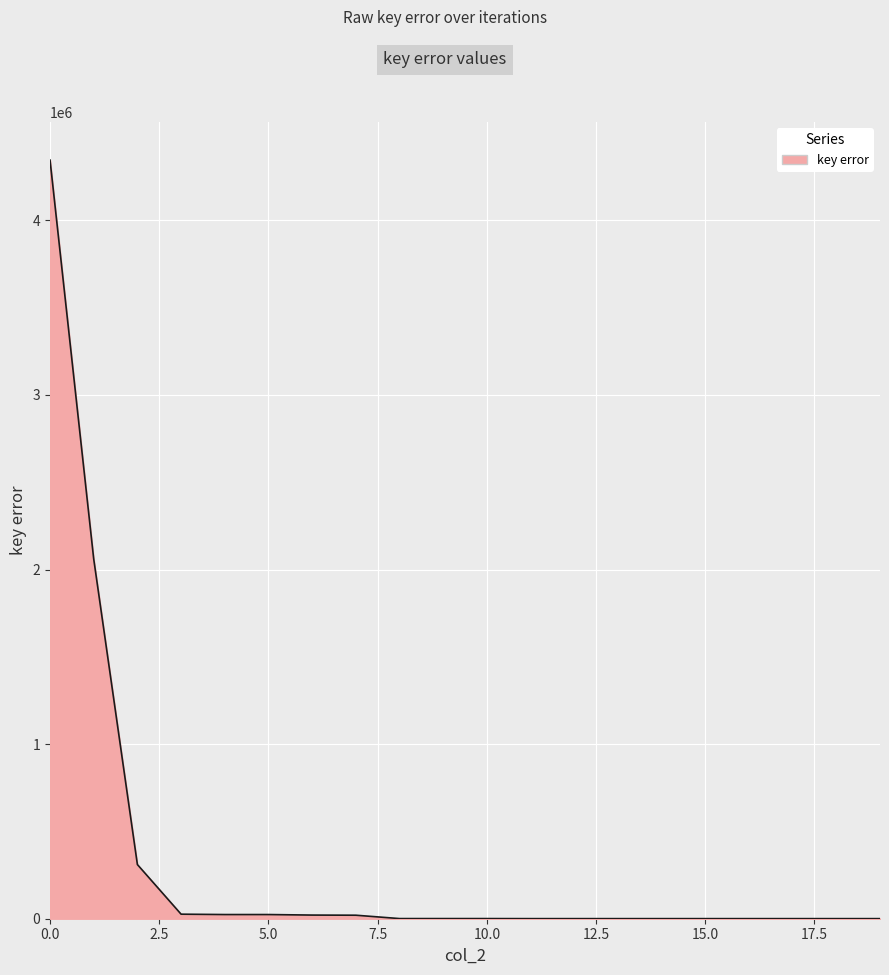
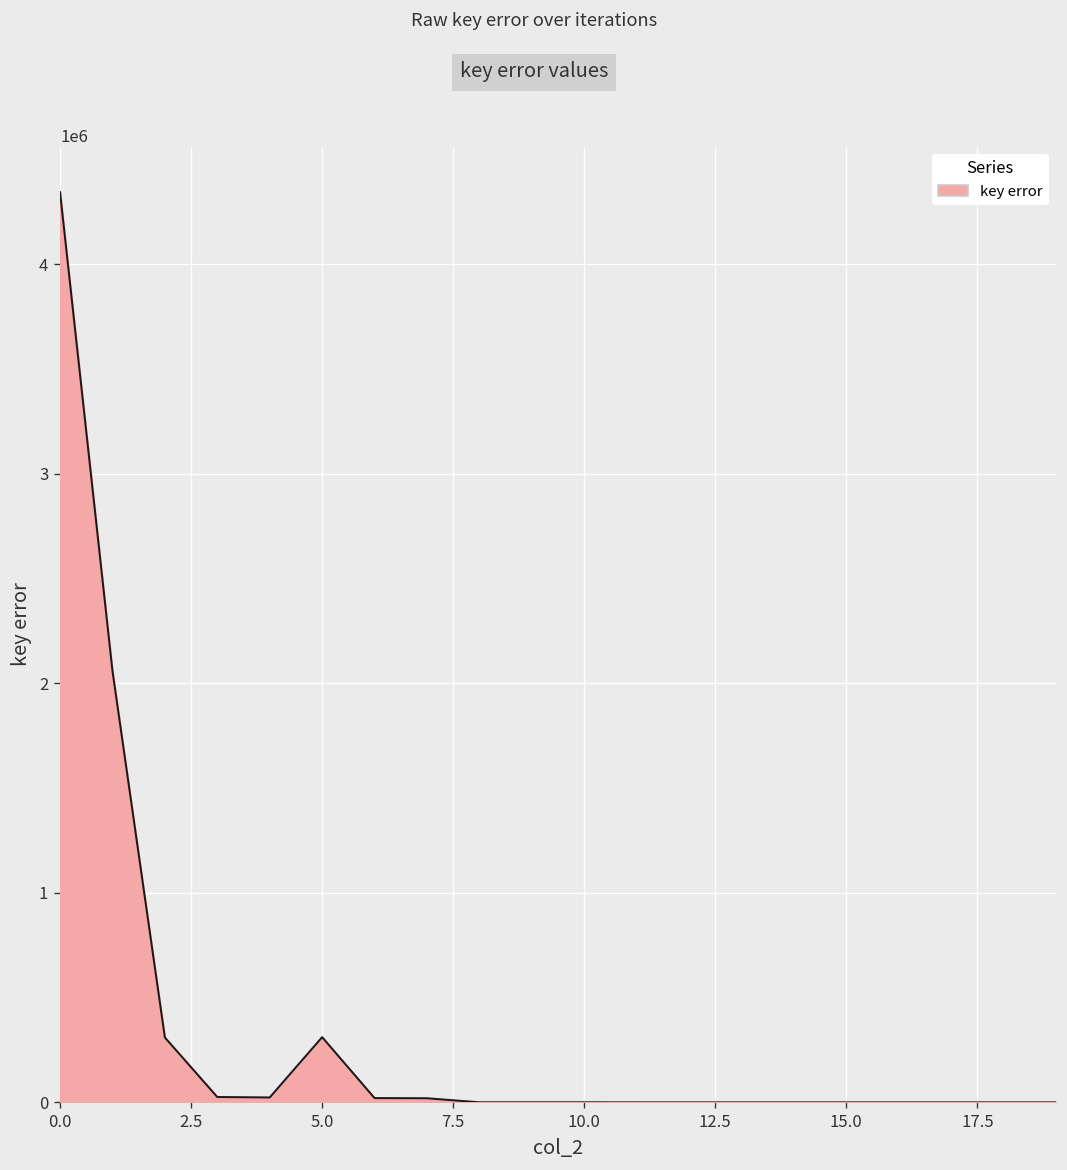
  {
    "0.0": 4340000,
-   "5.0": 20000,
+   "5.0": 310000,
    "10.0": 0,
    "15.0": 0
  }
